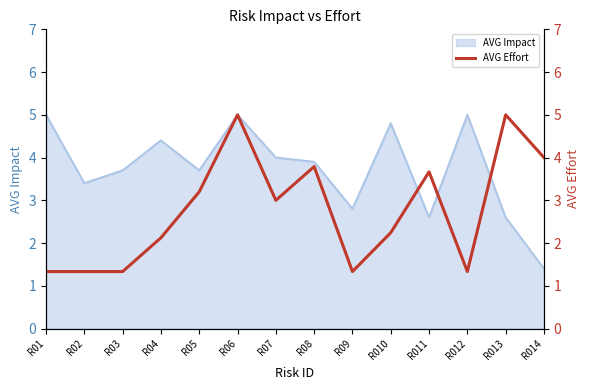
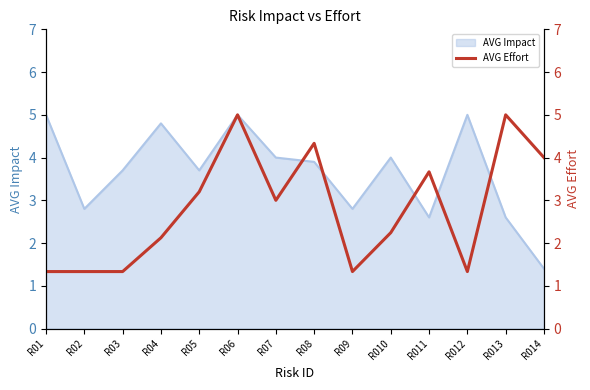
  {
    "AVG Impact": {
      "R01": 5.0,
-     "R02": 3.4,
+     "R02": 2.8,
      "R03": 3.7,
-     "R04": 4.4,
+     "R04": 4.8,
      "R05": 3.7,
      "R06": 5.0,
      "R07": 4.0,
      "R08": 3.9,
      "R09": 2.8,
-     "R010": 4.8,
+     "R010": 4.0,
      "R011": 2.6,
      "R012": 5.0,
      "R013": 2.6,
      "R014": 1.4
    },
    "AVG Effort": {
      "R01": 1.3,
      "R02": 1.3,
      "R03": 1.3,
      "R04": 2.1,
      "R05": 3.2,
      "R06": 5.0,
      "R07": 3.0,
-     "R08": 3.8,
+     "R08": 4.3,
      "R09": 1.3,
      "R010": 2.2,
      "R011": 3.7,
      "R012": 1.3,
      "R013": 5.0,
      "R014": 4.0
    }
  }
